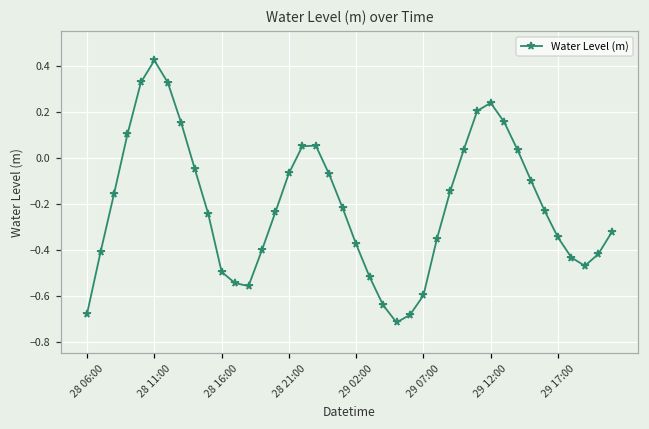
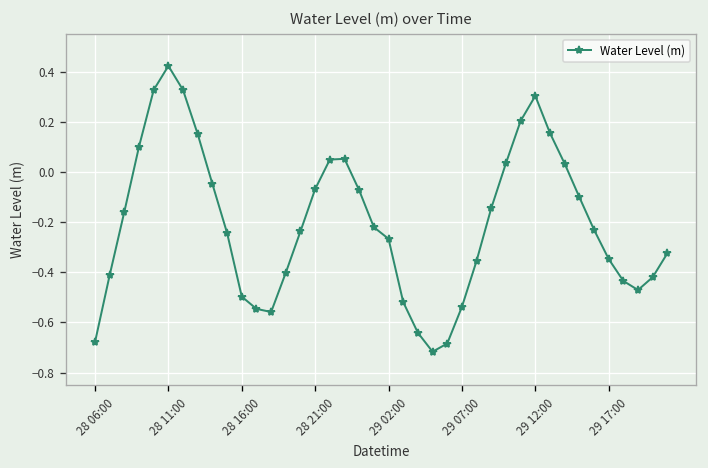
  {
    "28 06:00": -0.68,
    "28 11:00": 0.42,
    "28 16:00": -0.50,
    "28 21:00": -0.07,
-   "29 02:00": -0.38,
-   "29 07:00": -0.60,
-   "29 12:00": 0.24,
+   "29 02:00": -0.27,
+   "29 07:00": -0.54,
+   "29 12:00": 0.30,
    "29 17:00": -0.35
  }
